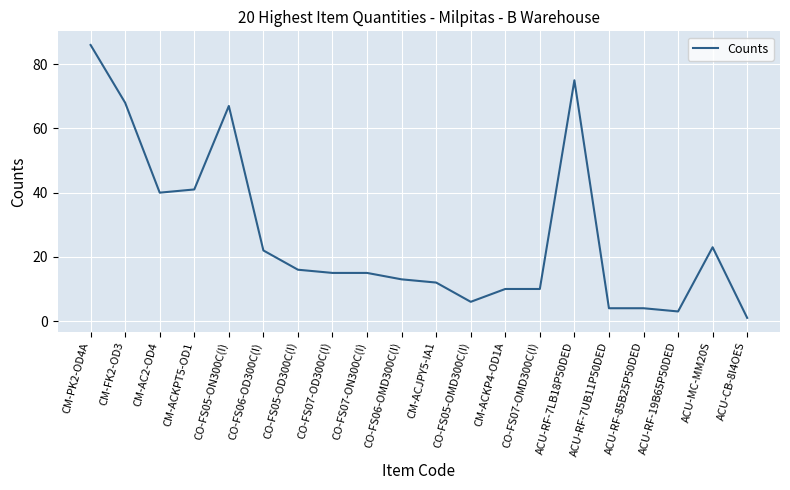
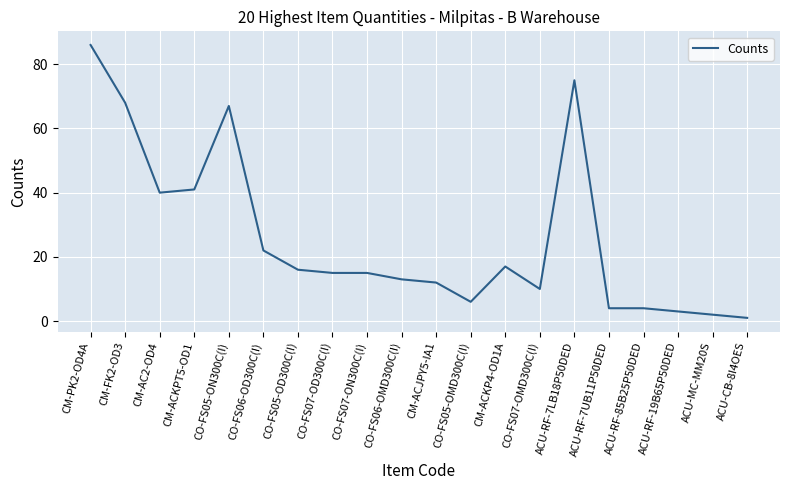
  {
    "CM-PK2-OD4A": 86,
    "CM-FK2-OD3": 68,
    "CM-AC2-OD4": 40,
    "CM-ACKPT5-OD1": 41,
    "CO-FS05-ON300C(I)": 67,
    "CO-FS06-OD300C(I)": 22,
    "CO-FS05-OD300C(I)": 16,
    "CO-FS07-OD300C(I)": 15,
    "CO-FS07-ON300C(I)": 15,
    "CO-FS06-OMD300C(I)": 13,
    "CM-ACJPY5-IA1": 12,
    "CO-FS05-OMD300C(I)": 6,
-   "CM-ACKP4-OD1A": 10,
+   "CM-ACKP4-OD1A": 17,
    "CO-FS07-OMD300C(I)": 10,
    "ACU-RF-7LB18P50DED": 75,
    "ACU-RF-7UB11P50DED": 4,
    "ACU-RF-85B25P50DED": 4,
    "ACU-RF-19B65P50DED": 3,
-   "ACU-MC-MM20S": 23,
+   "ACU-MC-MM20S": 2,
    "ACU-CB-8I4OES": 1
  }
